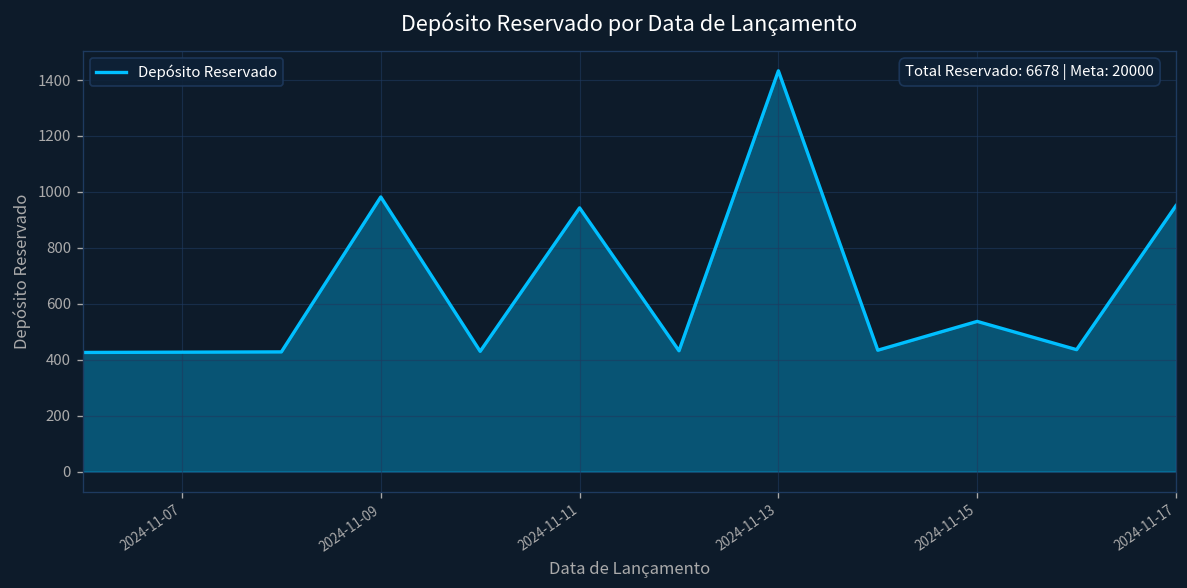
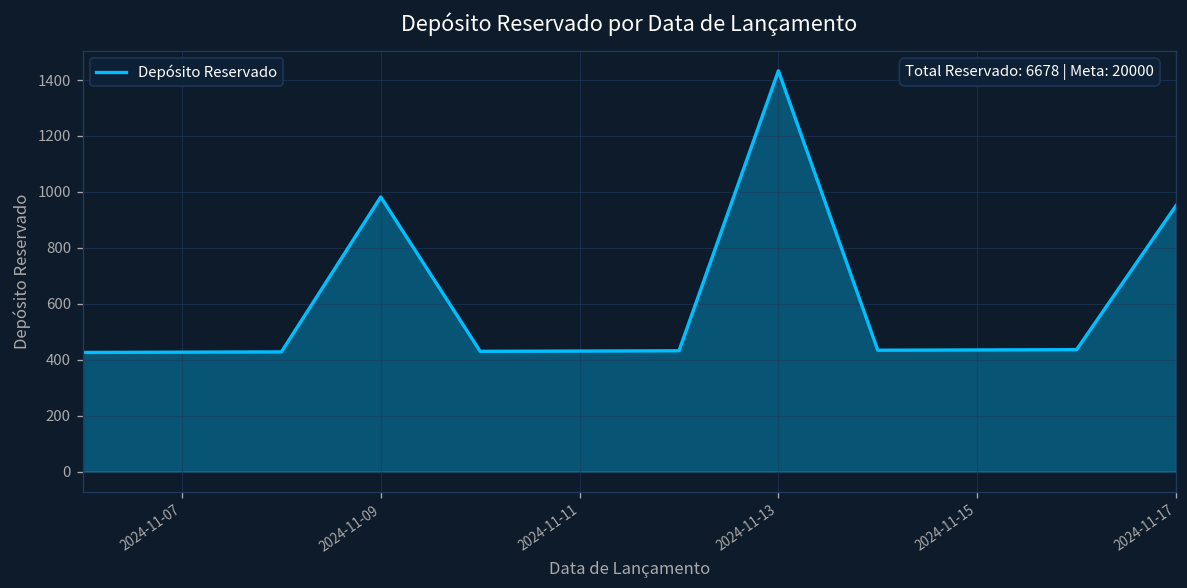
  {
    "2024-11-07": 430,
    "2024-11-09": 980,
-   "2024-11-11": 940,
+   "2024-11-11": 430,
    "2024-11-13": 1430,
-   "2024-11-15": 540,
+   "2024-11-15": 440,
    "2024-11-17": 950
  }
